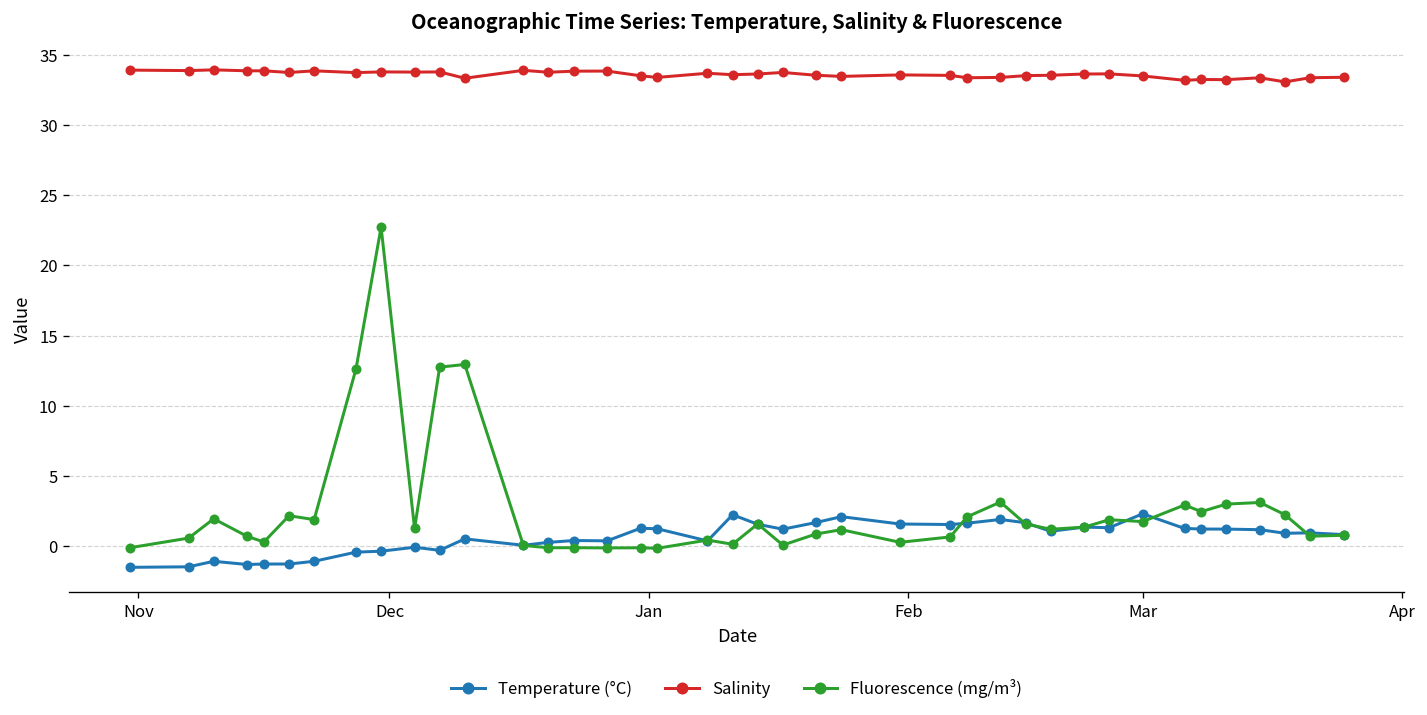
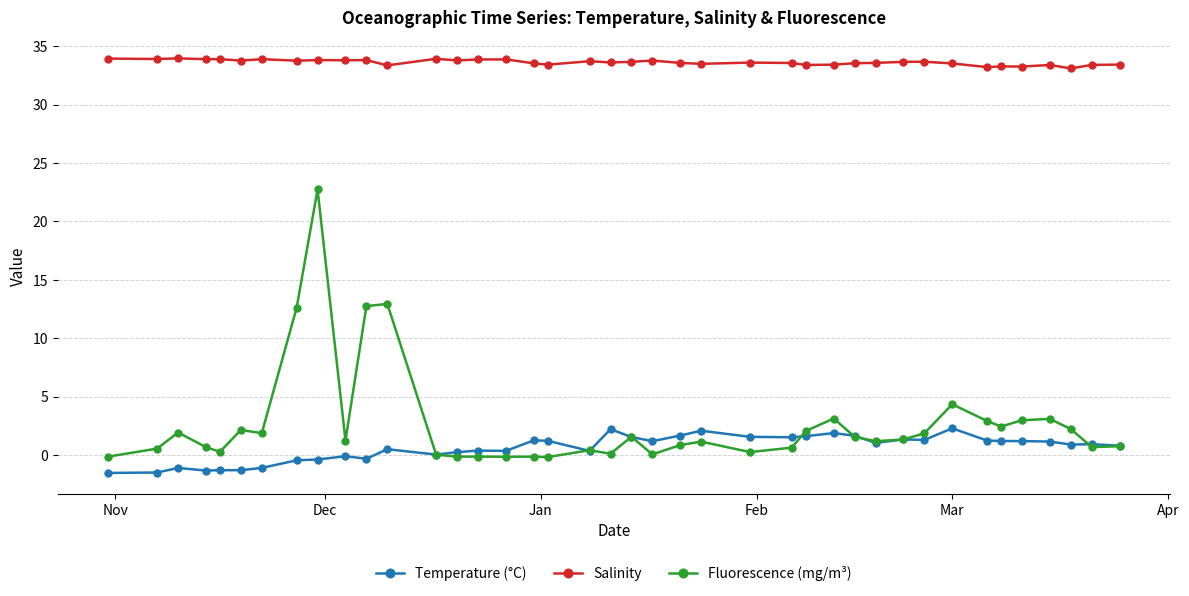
  {
    "Temperature (°C)": {
      "Mar": 2.3
    },
    "Salinity": {
      "Mar": 33.5
    },
    "Fluorescence (mg/m³)": {
-     "Mar": 1.7
+     "Mar": 4.3
    }
  }
